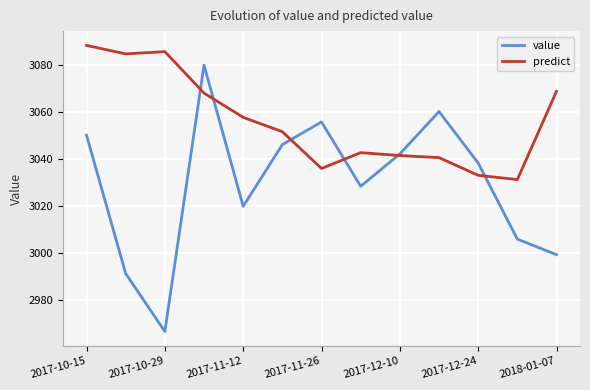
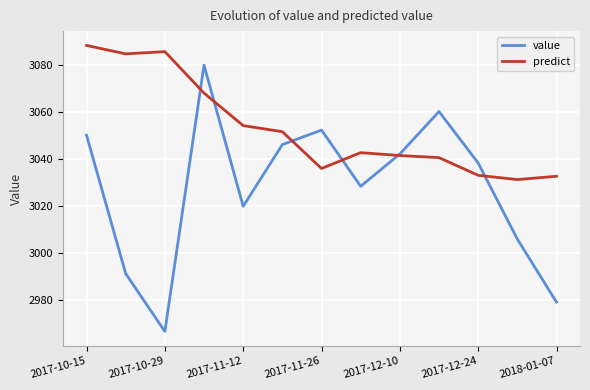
  {
    "value": {
      "2017-10-15": 3050,
      "2017-10-29": 2967,
      "2017-11-12": 3020,
-     "2017-11-26": 3056,
+     "2017-11-26": 3052,
      "2017-12-24": 3038,
-     "2018-01-07": 2999
+     "2018-01-07": 2979
    },
    "predict": {
      "2017-10-15": 3088,
      "2017-10-29": 3086,
-     "2017-11-12": 3058,
+     "2017-11-12": 3054,
      "2017-11-26": 3036,
      "2017-12-24": 3033,
-     "2018-01-07": 3069
+     "2018-01-07": 3033
    }
  }
